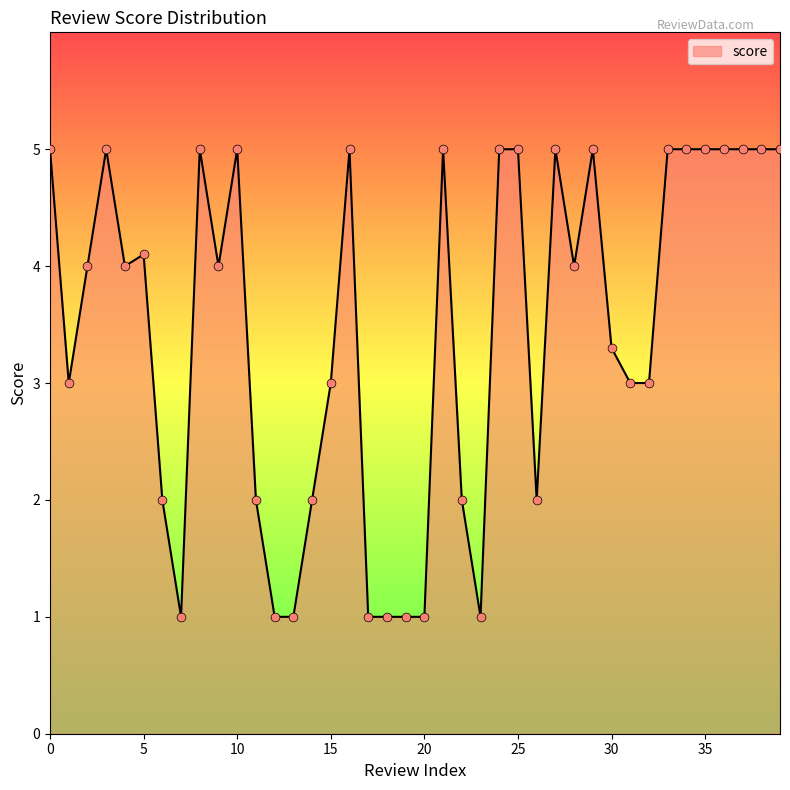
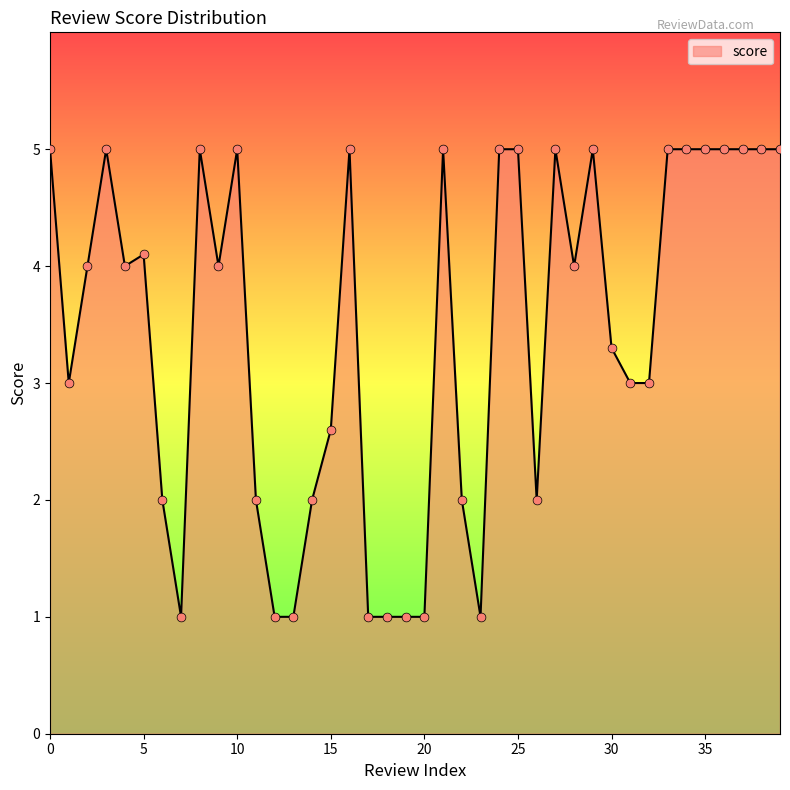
  {
    "0": 5.0,
    "5": 4.1,
    "10": 5.0,
-   "15": 3.0,
+   "15": 2.6,
    "20": 1.0,
    "25": 5.0,
    "30": 3.3,
    "35": 5.0
  }
